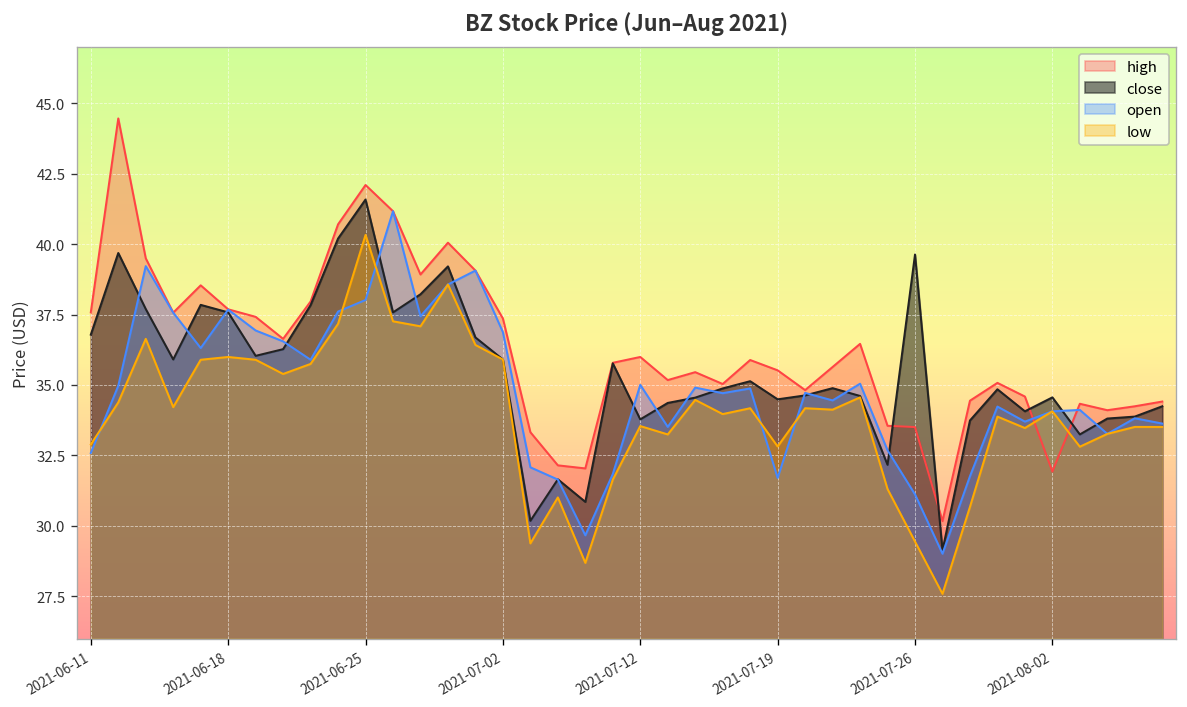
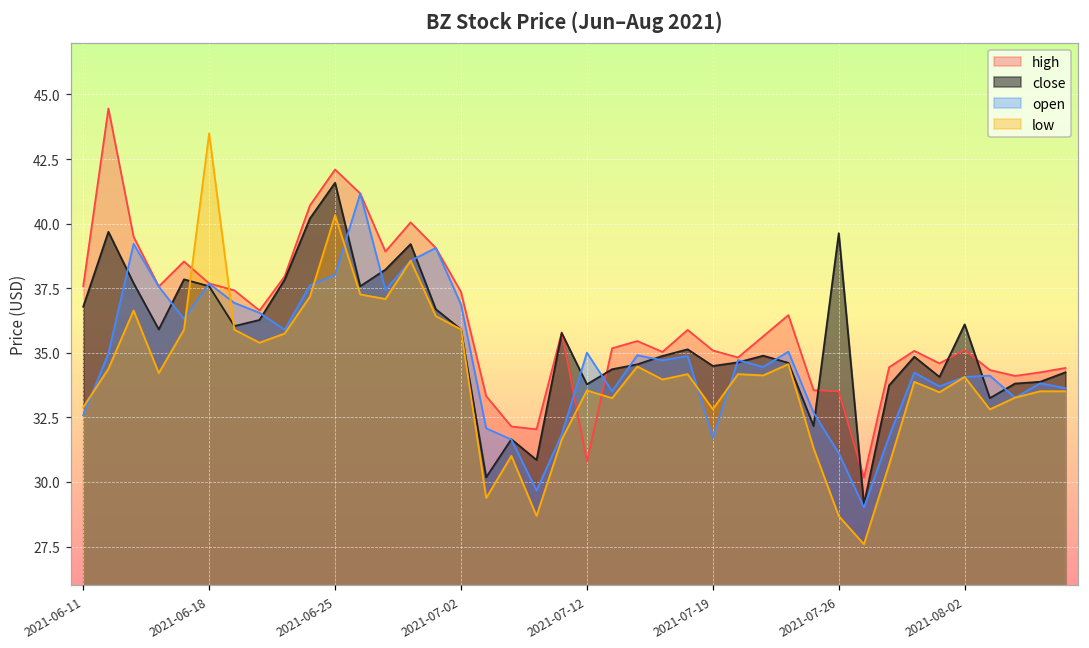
  {
    "high": {
      "2021-06-11": 37.6,
      "2021-06-25": 42.1,
      "2021-07-02": 37.4,
-     "2021-07-12": 36.0,
-     "2021-07-19": 35.5,
+     "2021-07-12": 30.8,
+     "2021-07-19": 35.1,
      "2021-07-26": 33.5,
-     "2021-08-02": 31.9
+     "2021-08-02": 35.1
    },
    "close": {
      "2021-06-11": 36.8,
      "2021-06-25": 41.6,
      "2021-07-12": 33.8,
      "2021-07-19": 34.5,
      "2021-07-26": 39.6,
-     "2021-08-02": 34.6
+     "2021-08-02": 36.1
    },
    "open": {
      "2021-06-11": 32.6,
      "2021-06-25": 38.0,
      "2021-07-02": 36.9,
      "2021-07-12": 35.0,
      "2021-07-19": 31.7,
      "2021-07-26": 31.1
    },
    "low": {
      "2021-06-11": 32.9,
-     "2021-06-18": 36.0,
+     "2021-06-18": 43.5,
      "2021-06-25": 40.3,
      "2021-07-12": 33.5,
      "2021-07-19": 32.8,
-     "2021-07-26": 29.4
+     "2021-07-26": 28.7
    }
  }
